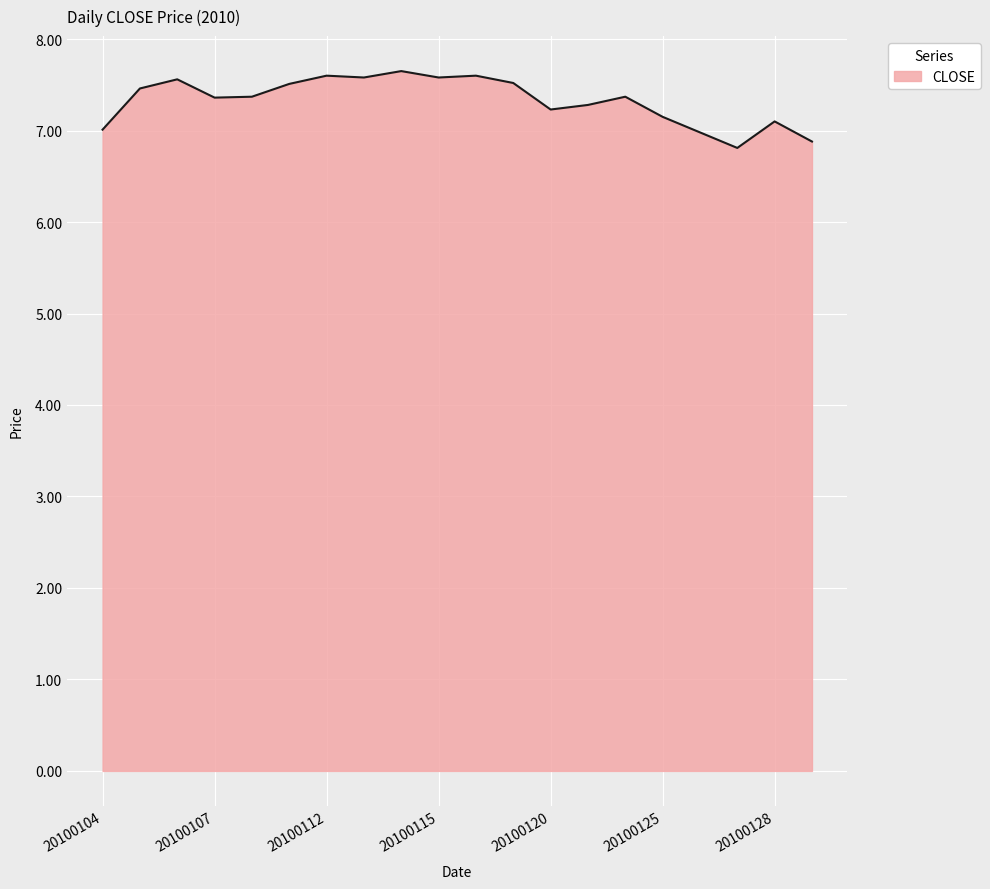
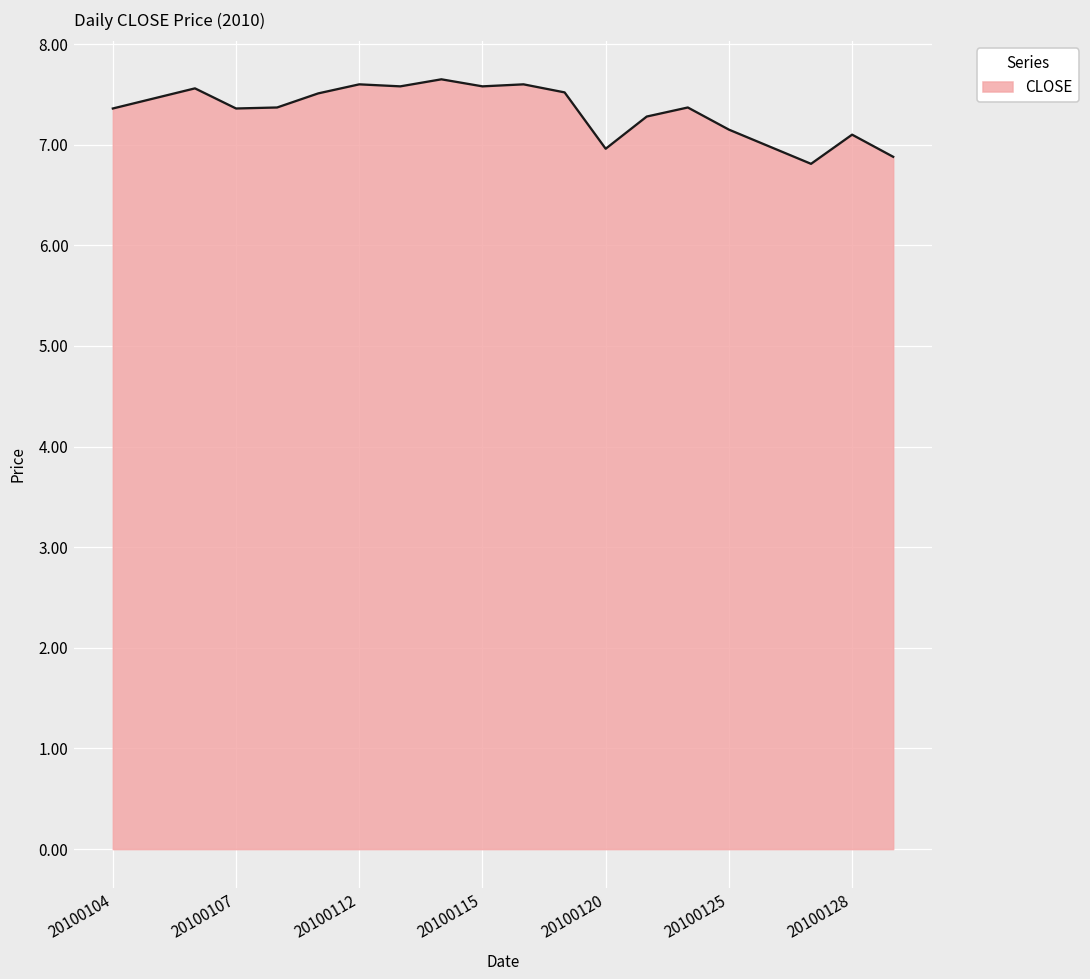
  {
-   "20100104": 7.0,
+   "20100104": 7.4,
    "20100107": 7.4,
    "20100112": 7.6,
    "20100115": 7.6,
-   "20100120": 7.2,
+   "20100120": 7.0,
    "20100125": 7.2,
    "20100128": 7.1
  }
